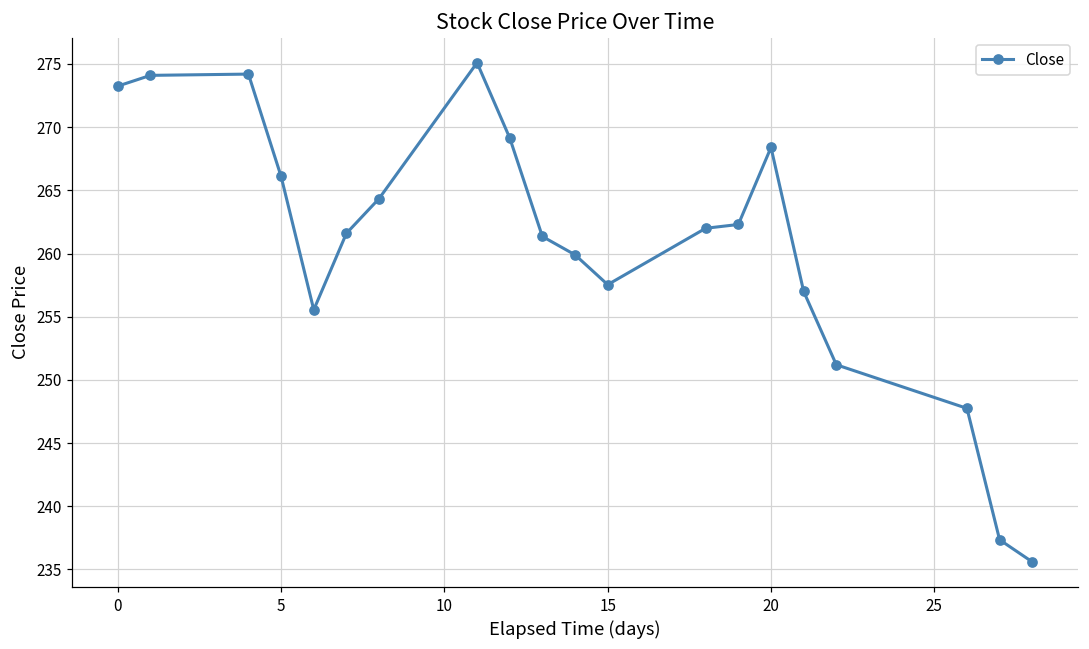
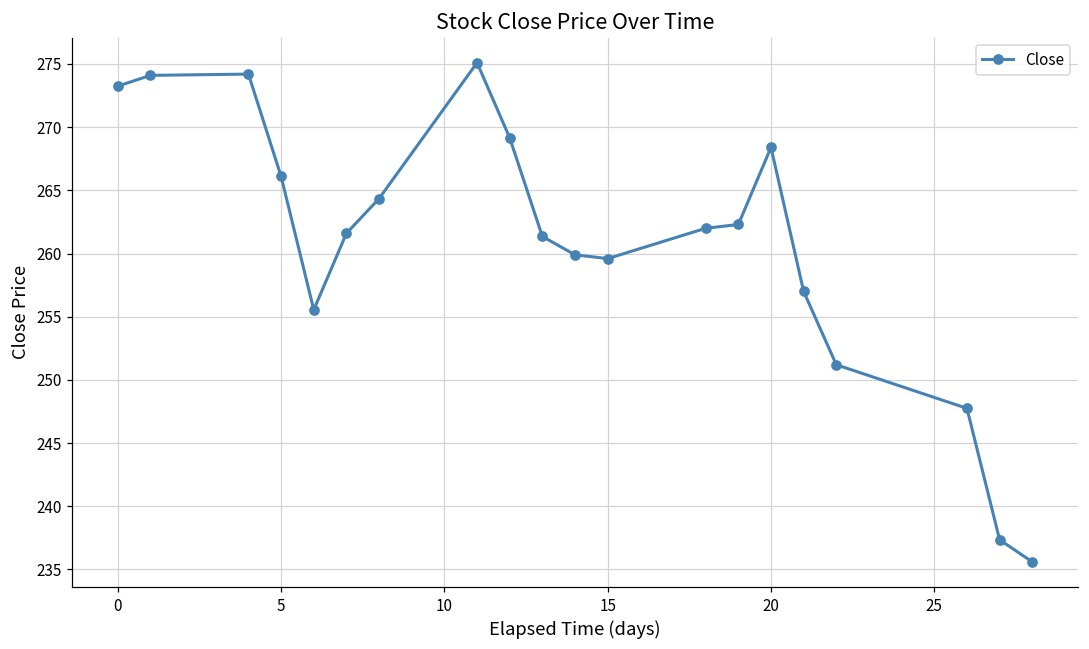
  {
    "0": 273.3,
    "5": 266.1,
-   "15": 257.5,
+   "15": 259.6,
    "20": 268.4
  }
